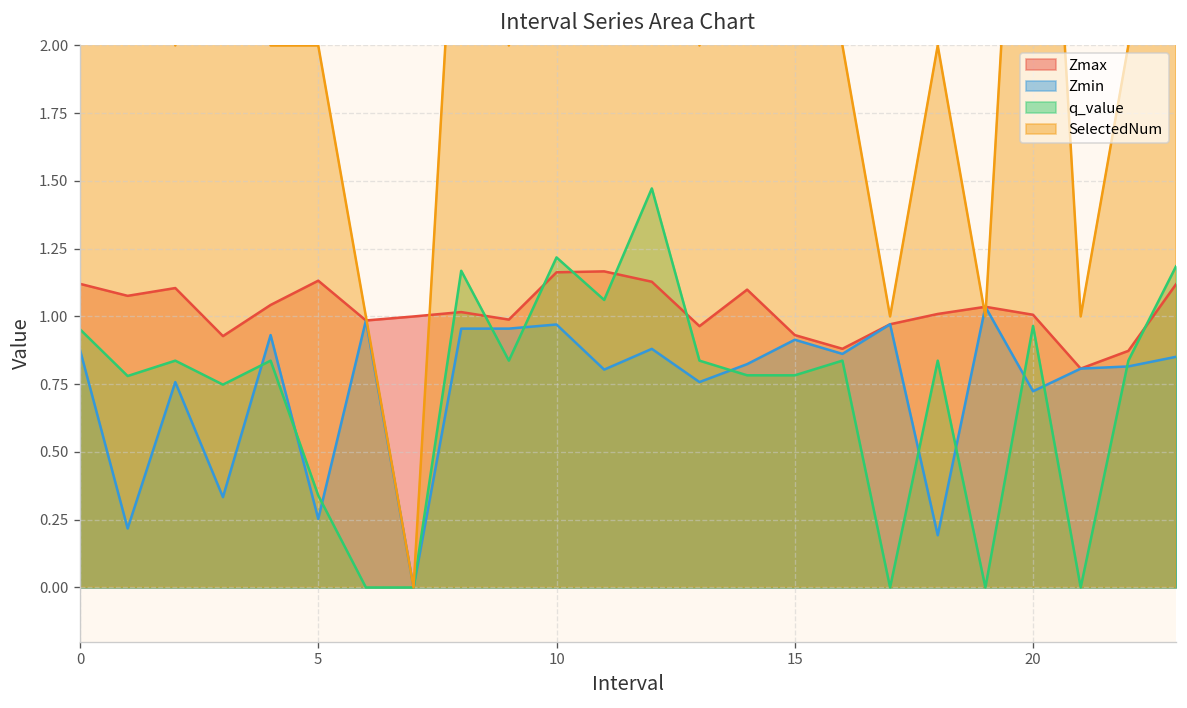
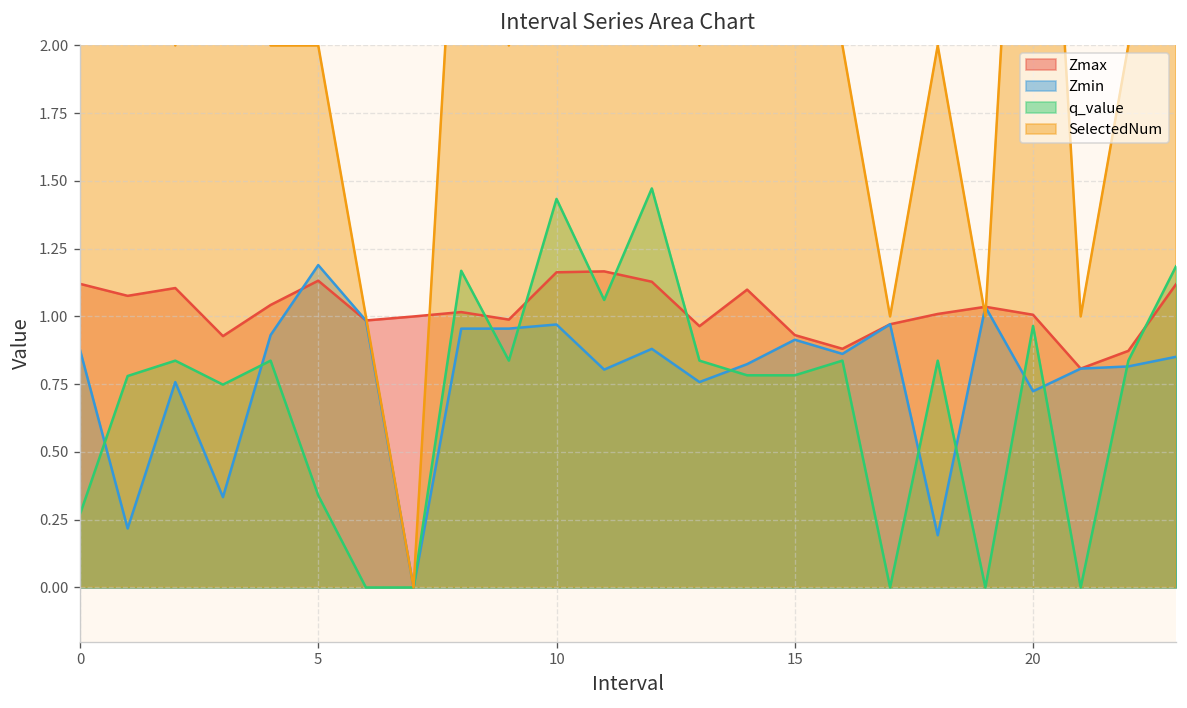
  {
    "Zmax": {
      "0": 1.12,
      "5": 1.13,
      "10": 1.16,
      "15": 0.93,
      "20": 1.01
    },
    "Zmin": {
      "0": 0.88,
-     "5": 0.25,
+     "5": 1.19,
      "10": 0.97,
      "15": 0.91,
      "20": 0.72
    },
    "q_value": {
-     "0": 0.95,
+     "0": 0.27,
      "5": 0.34,
-     "10": 1.22,
+     "10": 1.43,
      "15": 0.78,
      "20": 0.97
    },
    "SelectedNum": {
      "5": 2.00
    }
  }
